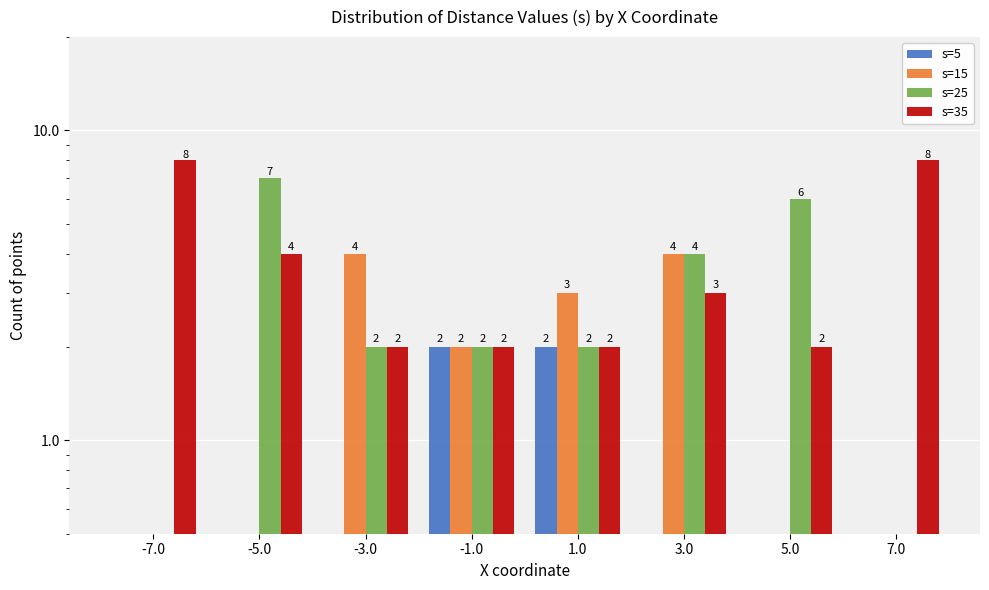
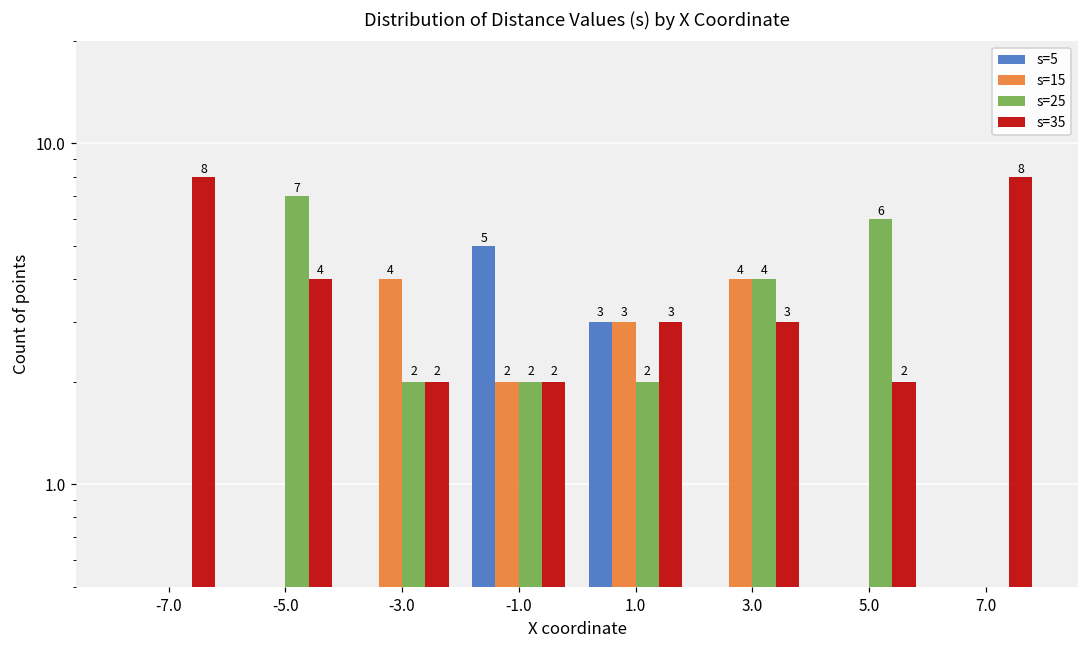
  {
    "s=5": {
-     "-1.0": 2,
-     "1.0": 2
+     "-1.0": 5,
+     "1.0": 3
    },
    "s=15": {
      "-3.0": 4,
      "-1.0": 2,
      "1.0": 3,
      "3.0": 4
    },
    "s=25": {
      "-5.0": 7,
      "-3.0": 2,
      "-1.0": 2,
      "1.0": 2,
      "3.0": 4,
      "5.0": 6
    },
    "s=35": {
      "-7.0": 8,
      "-5.0": 4,
      "-3.0": 2,
      "-1.0": 2,
-     "1.0": 2,
+     "1.0": 3,
      "3.0": 3,
      "5.0": 2,
      "7.0": 8
    }
  }
